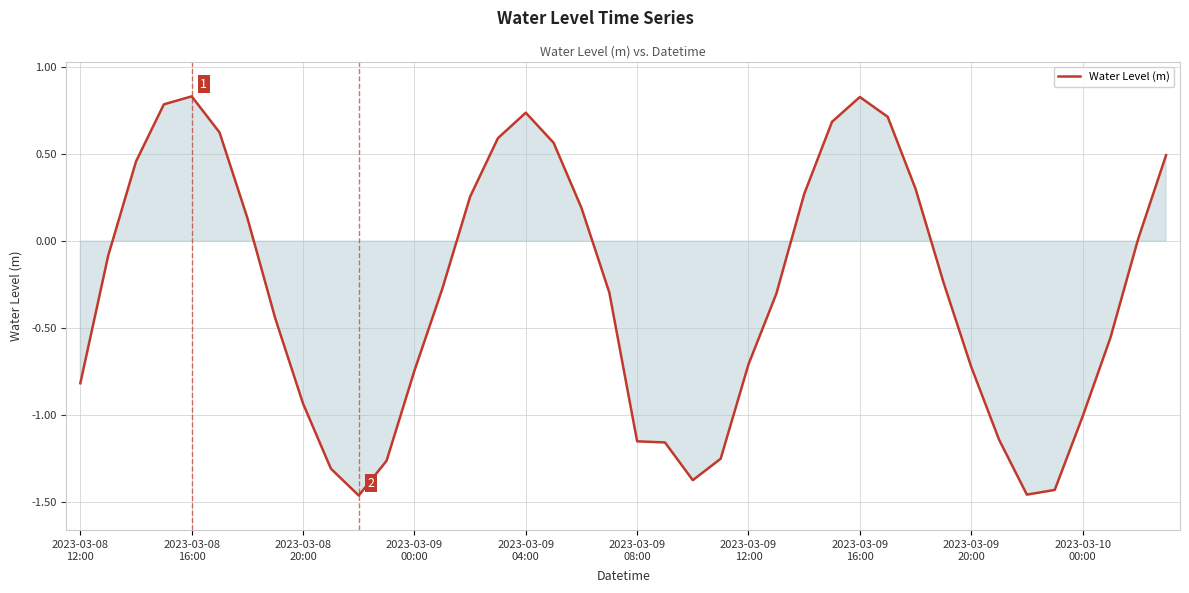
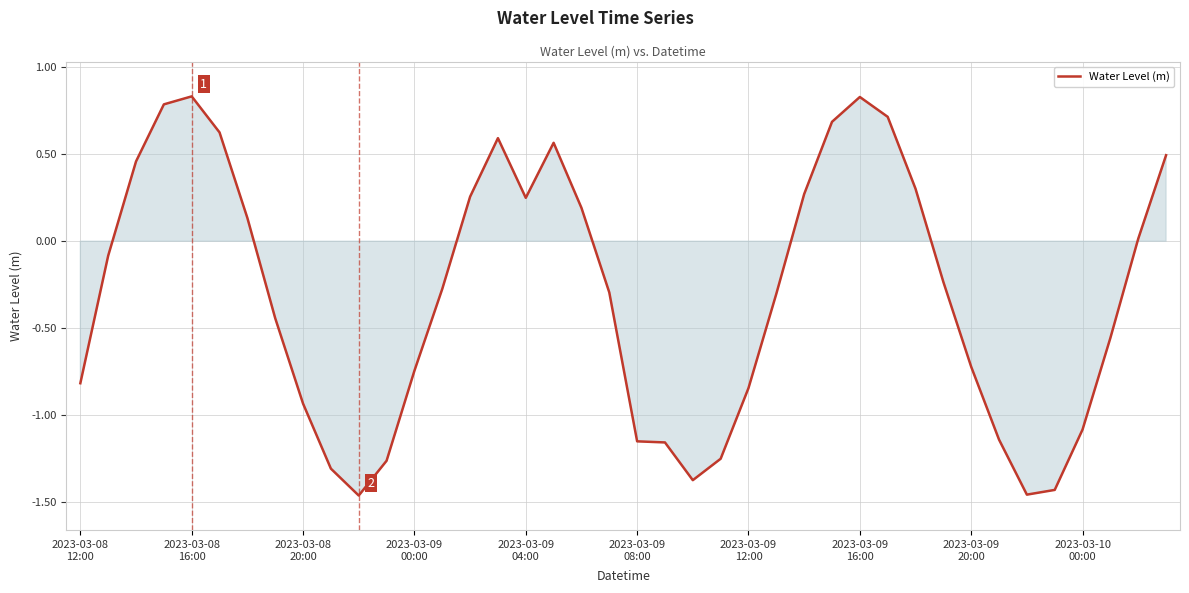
  {
    "2023-03-08 12:00": -0.82,
    "2023-03-08 20:00": -0.93,
    "2023-03-09 00:00": -0.74,
-   "2023-03-09 04:00": 0.74,
+   "2023-03-09 04:00": 0.25,
    "2023-03-09 08:00": -1.15,
-   "2023-03-09 12:00": -0.71,
+   "2023-03-09 12:00": -0.84,
    "2023-03-09 16:00": 0.83,
    "2023-03-09 20:00": -0.72,
-   "2023-03-10 00:00": -1.01
+   "2023-03-10 00:00": -1.08
  }
